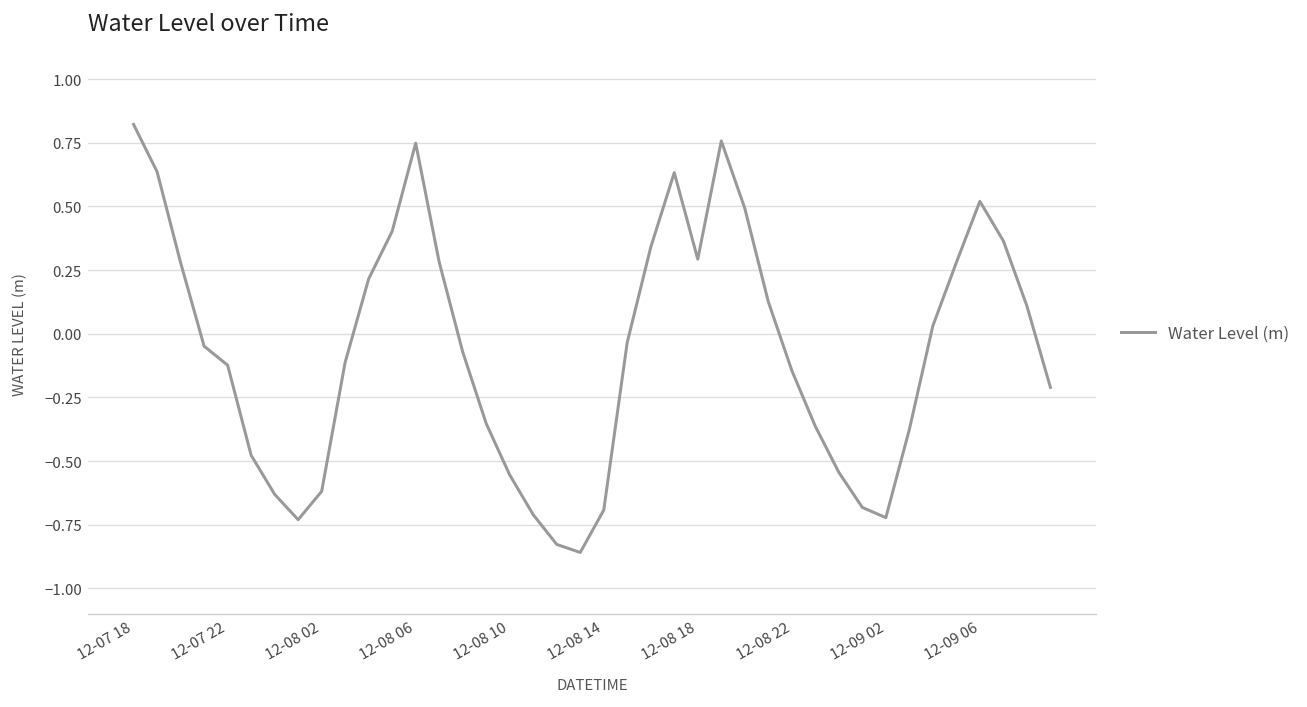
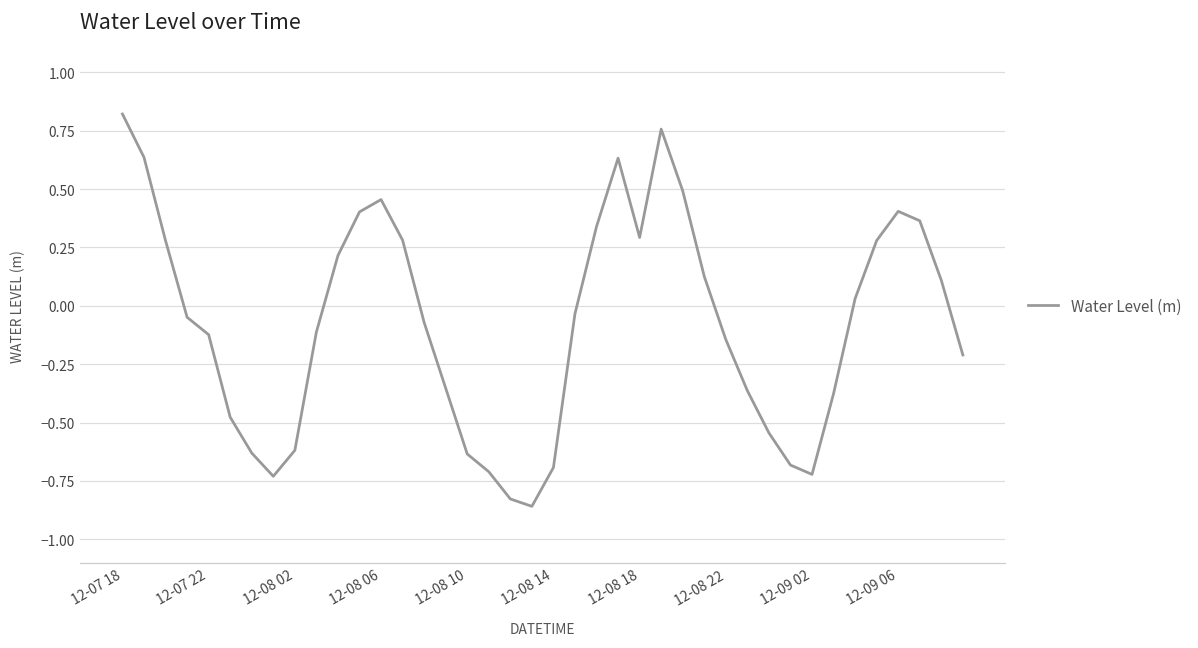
  {
    "12-07 18": 0.82,
    "12-07 22": -0.12,
    "12-08 02": -0.62,
-   "12-08 06": 0.75,
-   "12-08 10": -0.55,
+   "12-08 06": 0.46,
+   "12-08 10": -0.63,
    "12-08 14": -0.69,
    "12-08 18": 0.29,
    "12-08 22": -0.14,
    "12-09 02": -0.72,
-   "12-09 06": 0.52
+   "12-09 06": 0.40
  }
